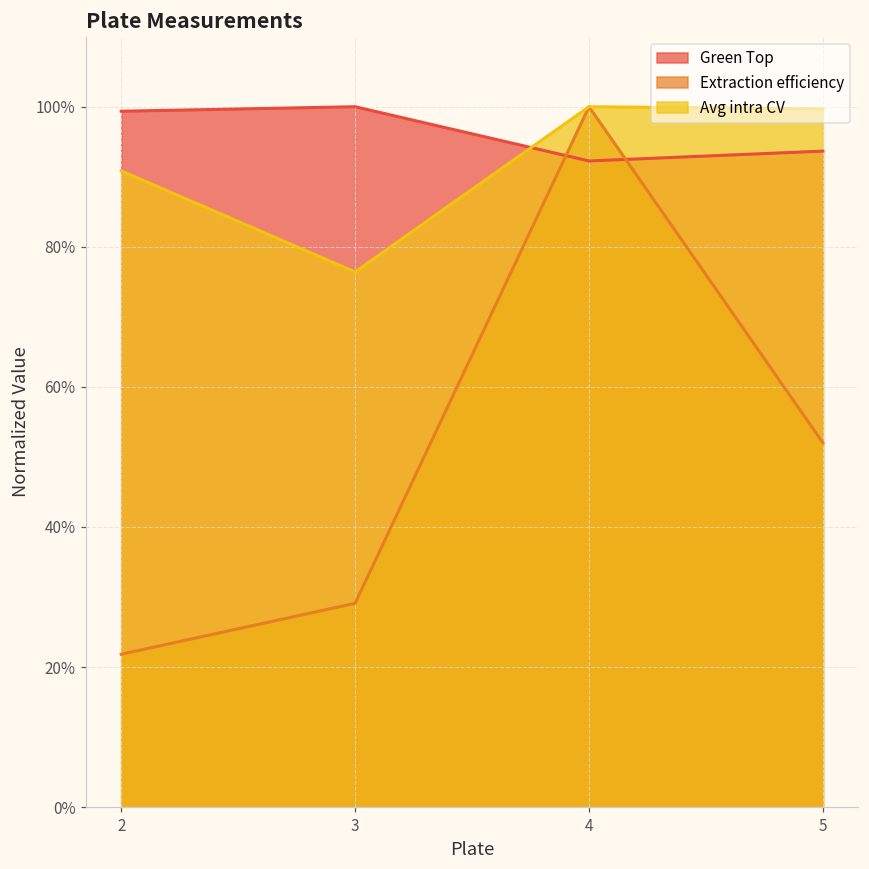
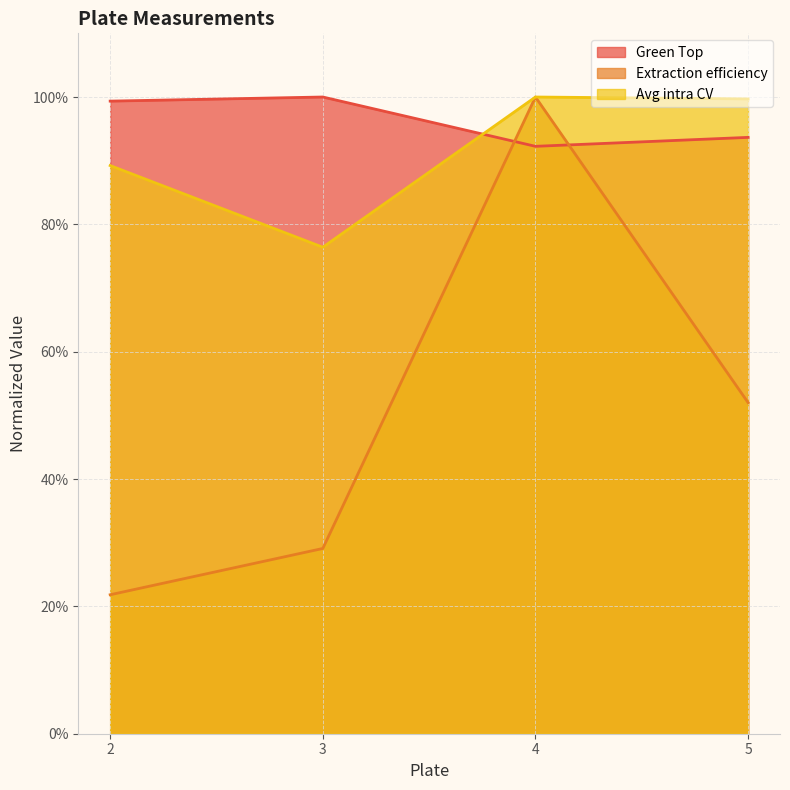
  {
    "Avg intra CV": {
-     "2": "91%",
+     "2": "89%",
      "3": "76%"
    }
  }
